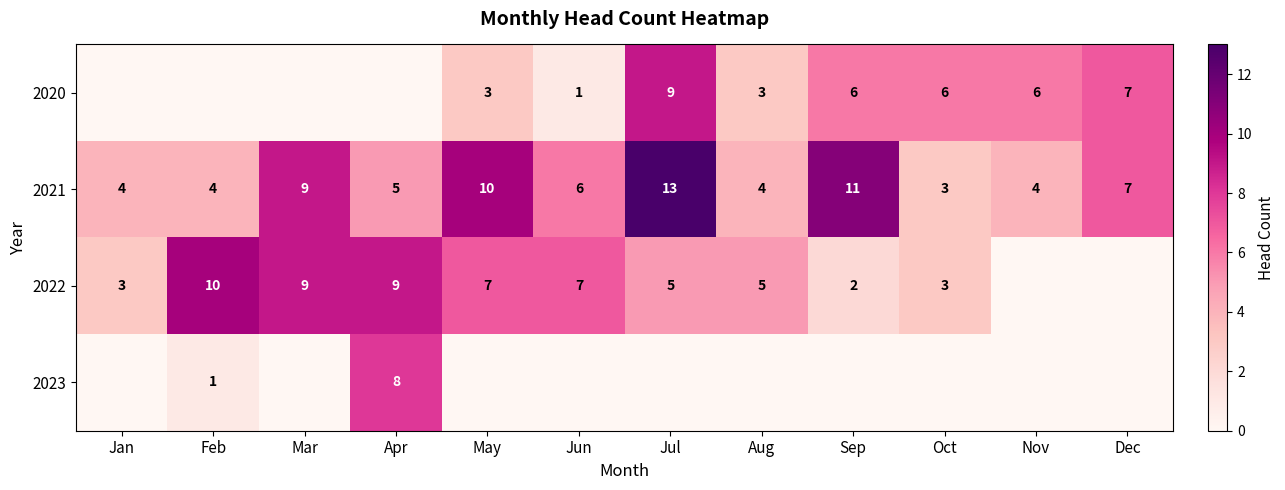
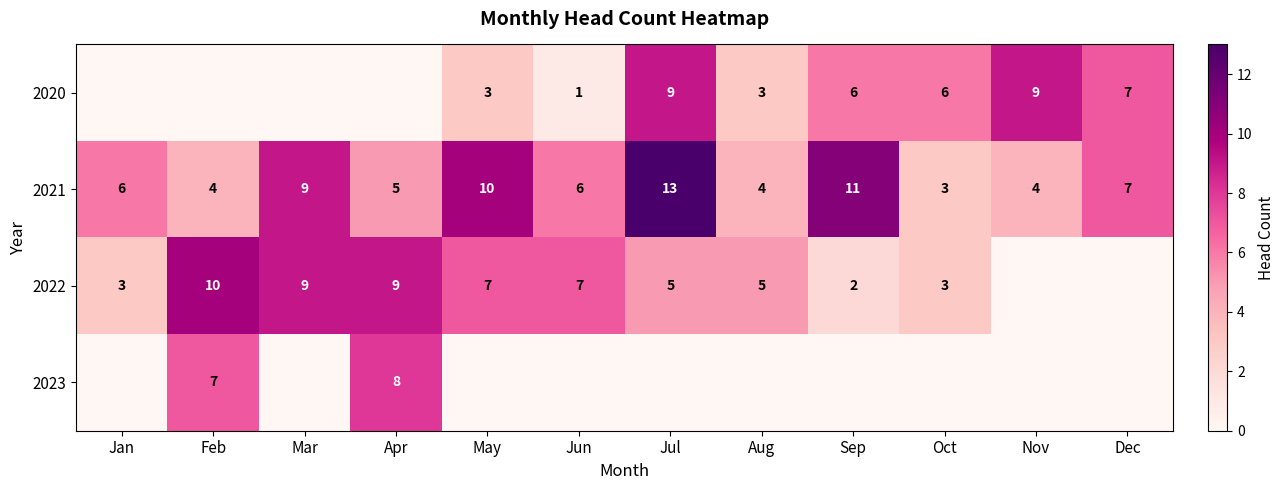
  {
    "2020": {
      "May": 3,
      "Jun": 1,
      "Jul": 9,
      "Aug": 3,
      "Sep": 6,
      "Oct": 6,
-     "Nov": 6,
+     "Nov": 9,
      "Dec": 7
    },
    "2021": {
-     "Jan": 4,
+     "Jan": 6,
      "Feb": 4,
      "Mar": 9,
      "Apr": 5,
      "May": 10,
      "Jun": 6,
      "Jul": 13,
      "Aug": 4,
      "Sep": 11,
      "Oct": 3,
      "Nov": 4,
      "Dec": 7
    },
    "2022": {
      "Jan": 3,
      "Feb": 10,
      "Mar": 9,
      "Apr": 9,
      "May": 7,
      "Jun": 7,
      "Jul": 5,
      "Aug": 5,
      "Sep": 2,
      "Oct": 3
    },
    "2023": {
-     "Feb": 1,
+     "Feb": 7,
      "Apr": 8
    }
  }
